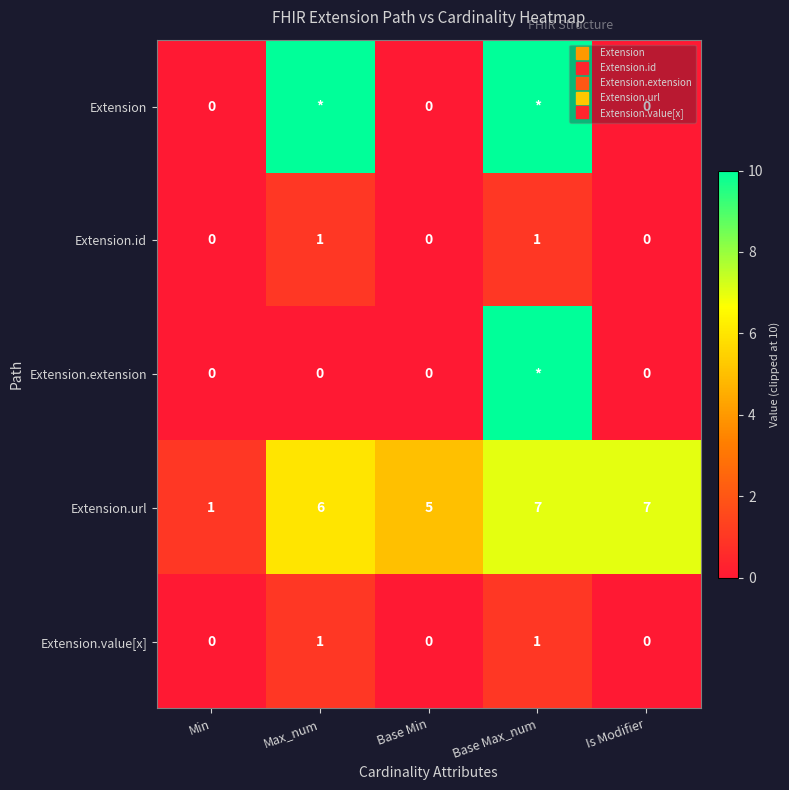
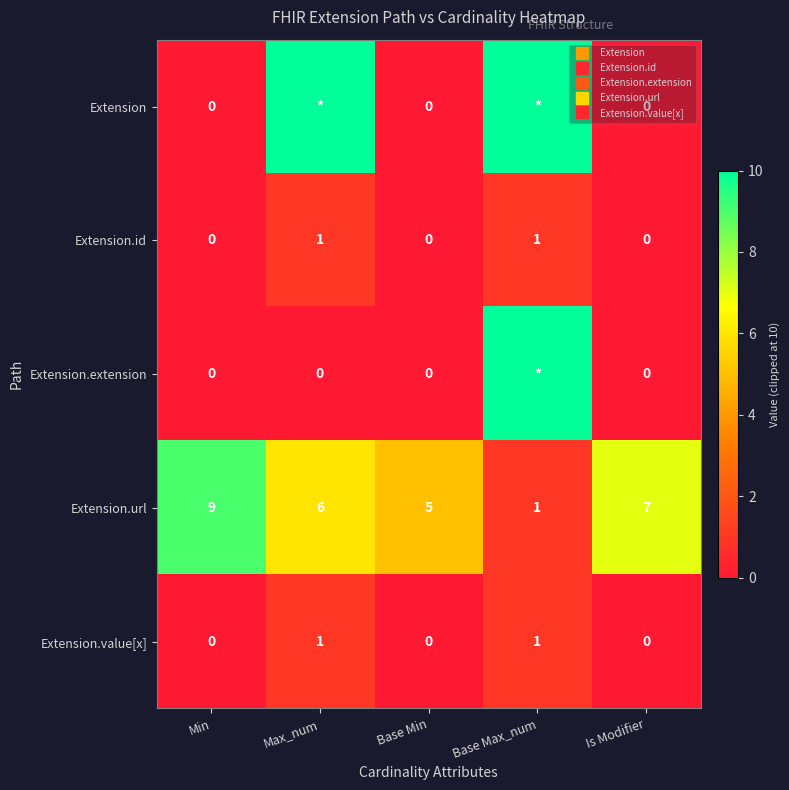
  {
    "Extension": {
      "Min": 0,
      "Base Min": 0
    },
    "Extension.id": {
      "Min": 0,
      "Max_num": 1,
      "Base Min": 0,
      "Base Max_num": 1,
      "Is Modifier": 0
    },
    "Extension.extension": {
      "Min": 0,
      "Max_num": 0,
      "Base Min": 0,
      "Is Modifier": 0
    },
    "Extension.url": {
-     "Min": 1,
+     "Min": 9,
      "Max_num": 6,
      "Base Min": 5,
-     "Base Max_num": 7,
+     "Base Max_num": 1,
      "Is Modifier": 7
    },
    "Extension.value[x]": {
      "Min": 0,
      "Max_num": 1,
      "Base Min": 0,
      "Base Max_num": 1,
      "Is Modifier": 0
    }
  }
